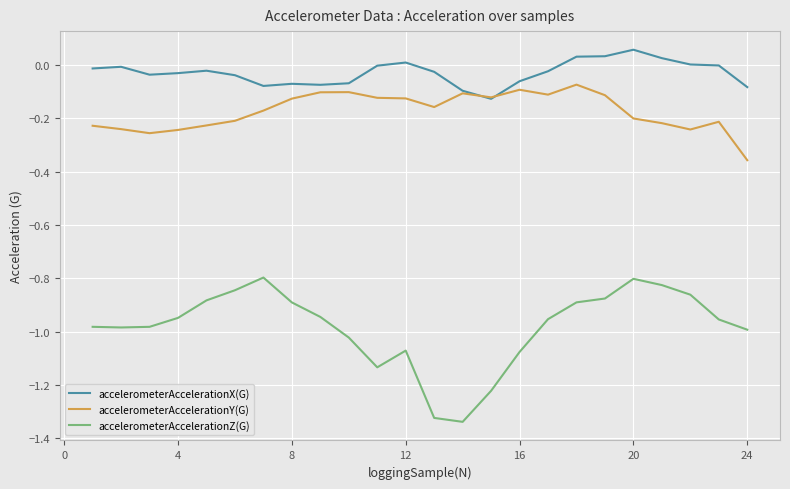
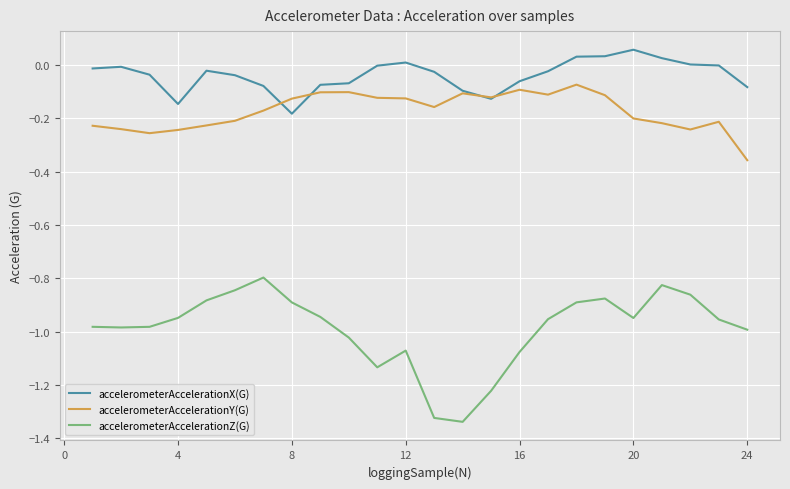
  {
    "accelerometerAccelerationX(G)": {
-     "4": -0.03,
-     "8": -0.07,
+     "4": -0.15,
+     "8": -0.18,
      "12": 0.01,
      "16": -0.06,
      "20": 0.06,
      "24": -0.08
    },
    "accelerometerAccelerationY(G)": {
      "4": -0.24,
      "8": -0.13,
      "12": -0.12,
      "16": -0.09,
      "20": -0.20,
      "24": -0.36
    },
    "accelerometerAccelerationZ(G)": {
      "4": -0.95,
      "8": -0.89,
      "12": -1.07,
      "16": -1.08,
-     "20": -0.80,
+     "20": -0.95,
      "24": -0.99
    }
  }
